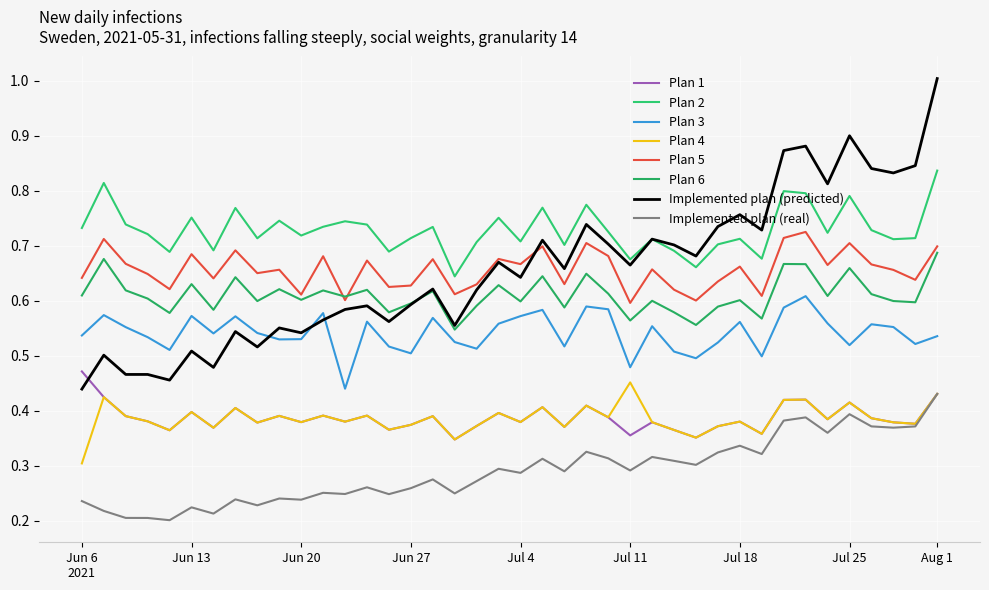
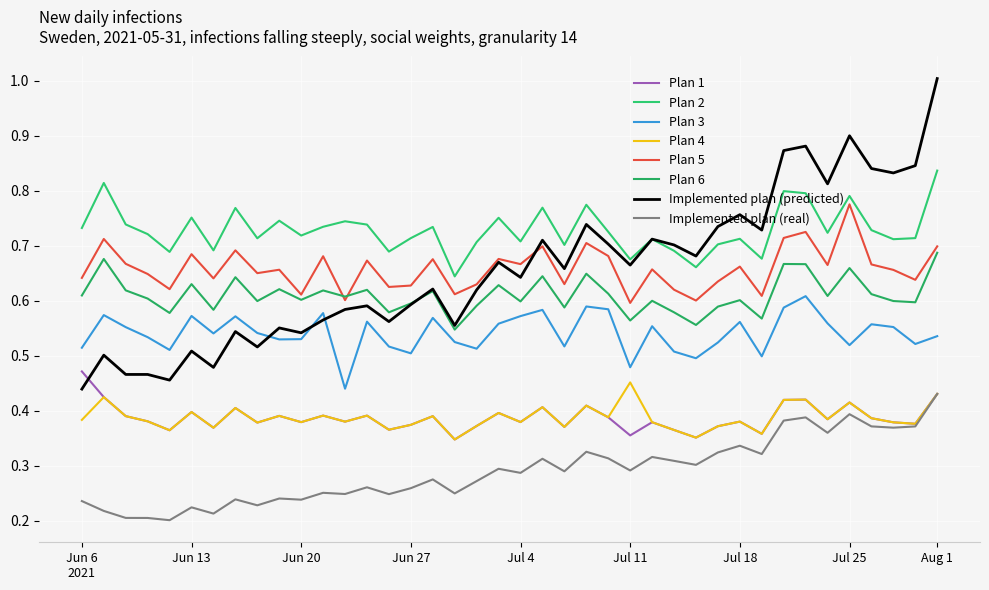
  {
    "Plan 1": {
      "Jun 6 2021": 0.47,
      "Jul 11": 0.36
    },
    "Plan 3": {
-     "Jun 6 2021": 0.54,
+     "Jun 6 2021": 0.51,
      "Jun 13": 0.57,
      "Jun 20": 0.53,
      "Jun 27": 0.50,
      "Jul 4": 0.57,
      "Jul 11": 0.48,
      "Jul 18": 0.56,
      "Jul 25": 0.52,
      "Aug 1": 0.54
    },
    "Plan 4": {
-     "Jun 6 2021": 0.30,
+     "Jun 6 2021": 0.38,
      "Jul 11": 0.45
    },
    "Plan 5": {
      "Jun 6 2021": 0.64,
      "Jun 13": 0.68,
      "Jun 20": 0.61,
      "Jun 27": 0.63,
      "Jul 4": 0.67,
      "Jul 11": 0.60,
      "Jul 18": 0.66,
-     "Jul 25": 0.71,
+     "Jul 25": 0.78,
      "Aug 1": 0.70
    },
    "Implemented plan (predicted)": {
      "Jun 6 2021": 0.44,
      "Jun 13": 0.51,
      "Jun 20": 0.54,
      "Jul 4": 0.64,
      "Jul 11": 0.67,
      "Jul 18": 0.76,
      "Jul 25": 0.90,
      "Aug 1": 1.00
    },
    "Implemented plan (real)": {
      "Jun 6 2021": 0.24,
      "Jun 13": 0.22,
      "Jun 20": 0.24,
      "Jun 27": 0.26,
      "Jul 4": 0.29,
      "Jul 11": 0.29,
      "Jul 18": 0.34,
      "Jul 25": 0.39
    }
  }
